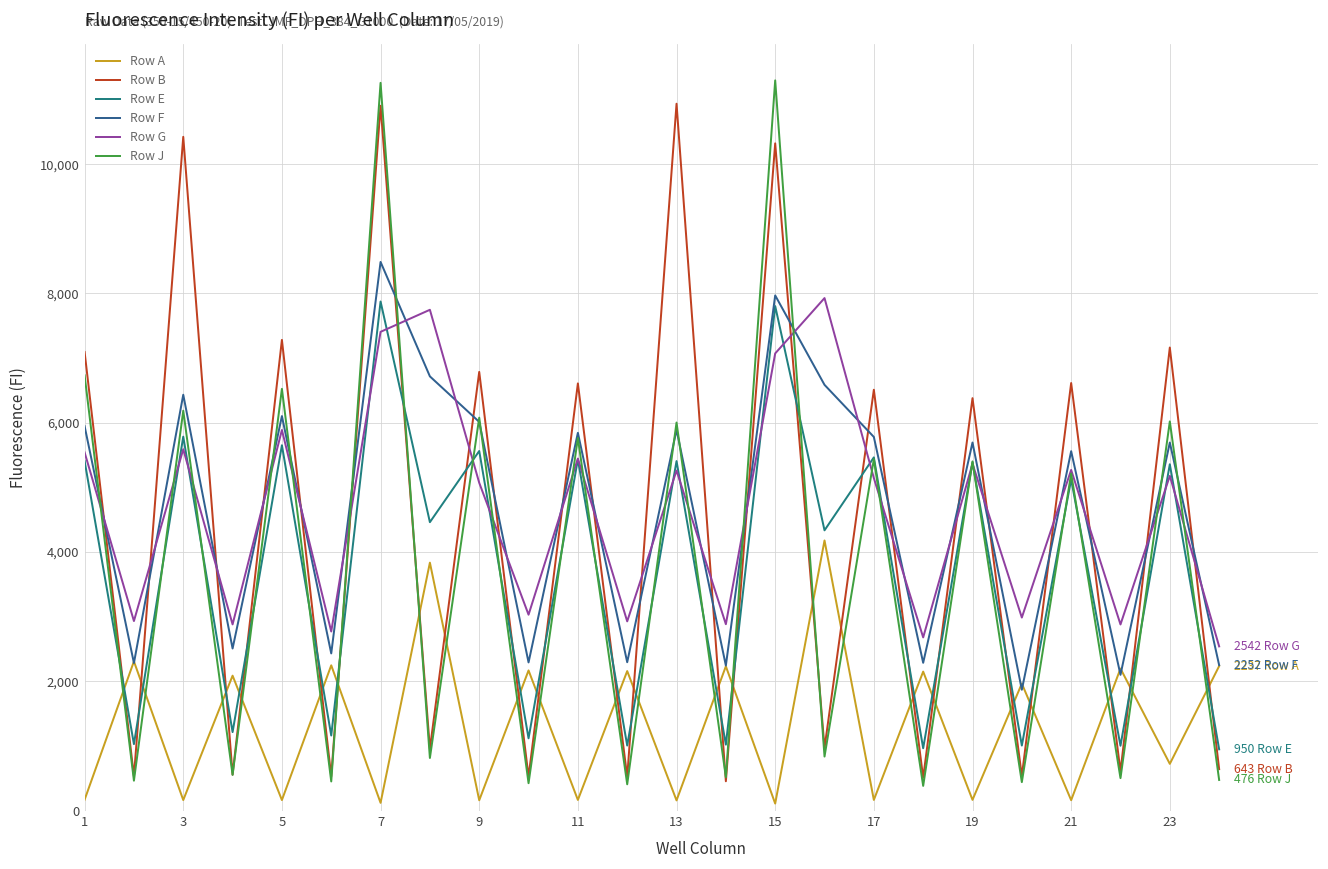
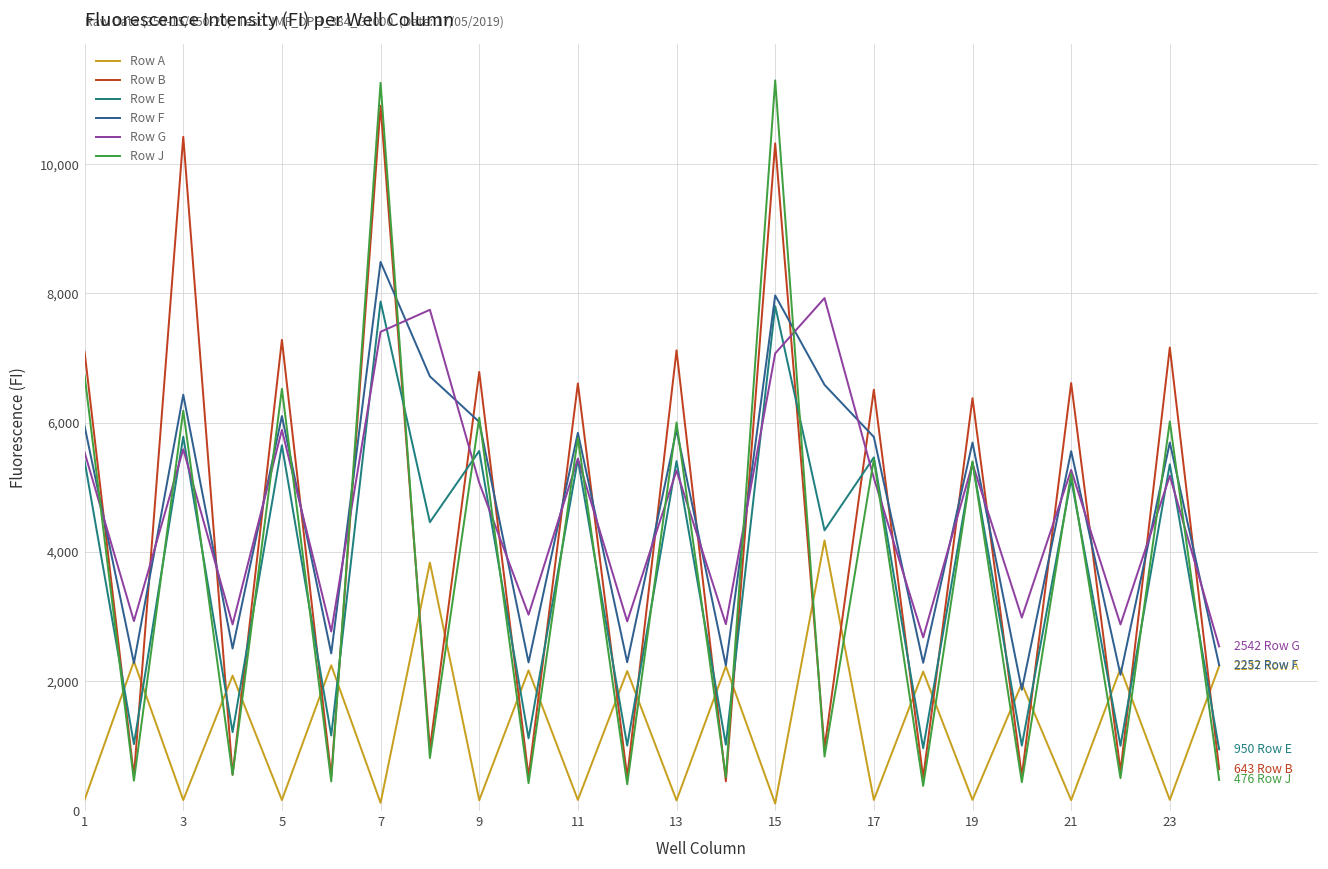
  {
    "Row A": {
      "1": "200",
      "3": "200",
      "5": "200",
      "7": "100",
      "9": "200",
      "11": "200",
      "13": "200",
      "15": "100",
      "17": "200",
      "19": "200",
      "21": "200",
-     "23": "700"
+     "23": "200"
    },
    "Row B": {
      "1": "7,100",
      "3": "10,400",
      "5": "7,300",
      "7": "10,900",
      "9": "6,800",
      "11": "6,600",
-     "13": "10,900",
+     "13": "7,100",
      "15": "10,300",
      "17": "6,500",
      "19": "6,400",
      "21": "6,600",
      "23": "7,200"
    },
    "Row G": {
      "1": "5,500",
      "3": "5,600",
      "5": "5,900",
      "7": "7,400",
      "9": "5,100",
      "13": "5,300",
      "15": "7,100",
      "17": "5,100",
      "21": "5,300",
      "23": "5,200"
    },
    "Row J": {
      "1": "6,700",
      "3": "6,200",
      "5": "6,500",
      "7": "11,300",
      "9": "6,100",
      "11": "5,800",
      "13": "6,000",
      "15": "11,300",
      "21": "5,200",
      "23": "6,000"
    }
  }
